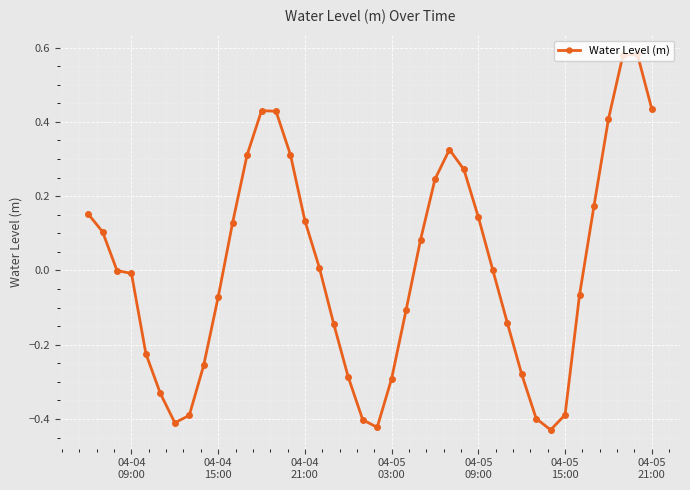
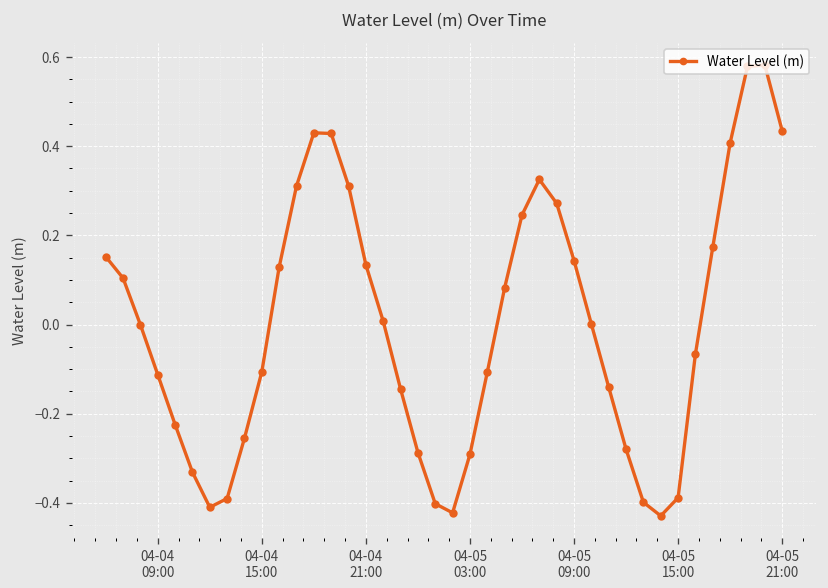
  {
-   "04-04 09:00": -0.01,
-   "04-04 15:00": -0.07,
+   "04-04 09:00": -0.11,
+   "04-04 15:00": -0.11,
    "04-04 21:00": 0.13,
    "04-05 03:00": -0.29,
    "04-05 09:00": 0.14,
    "04-05 15:00": -0.39,
    "04-05 21:00": 0.43
  }
